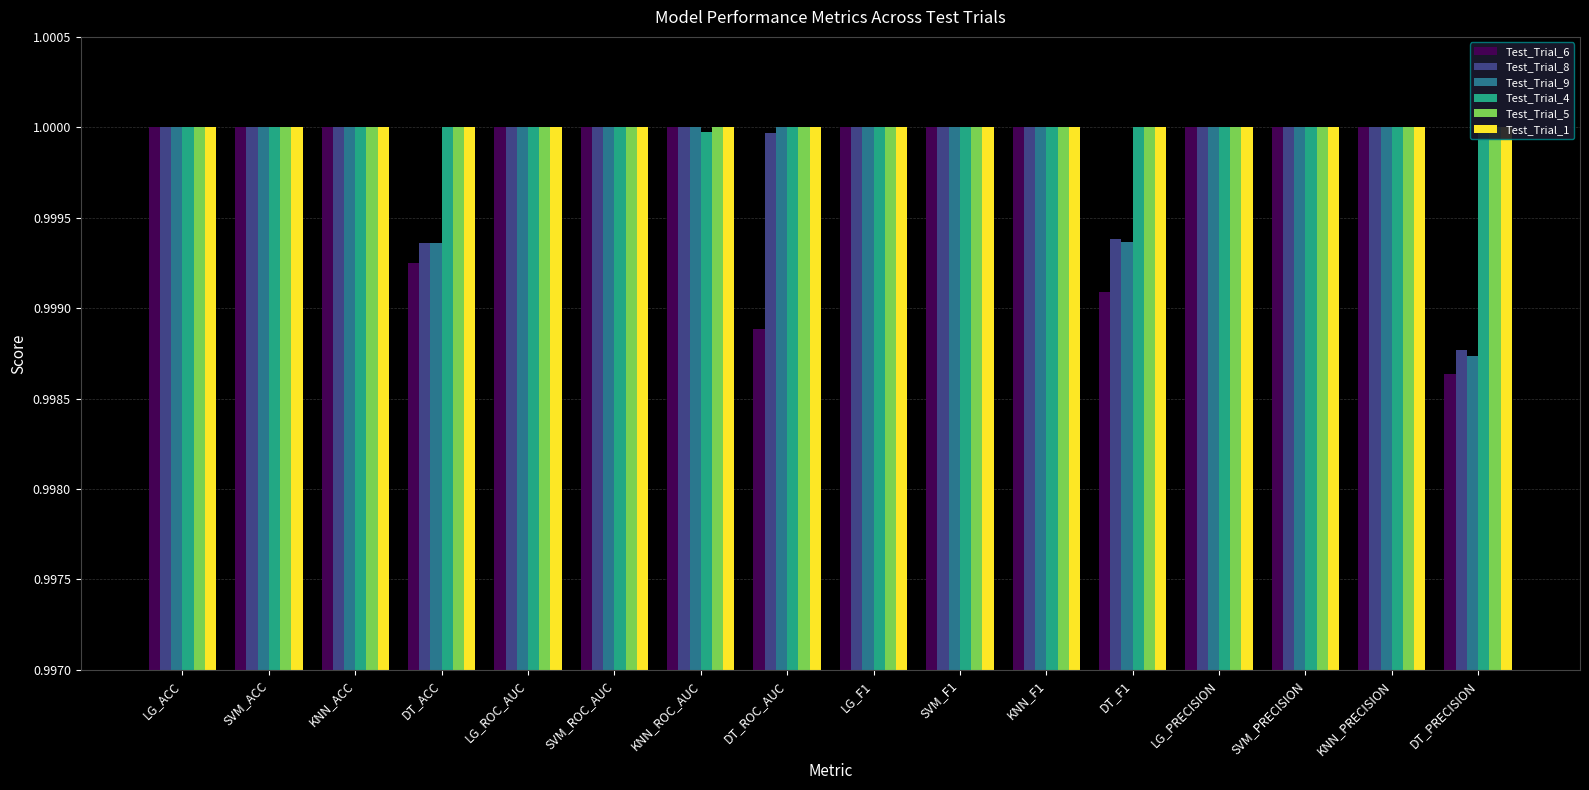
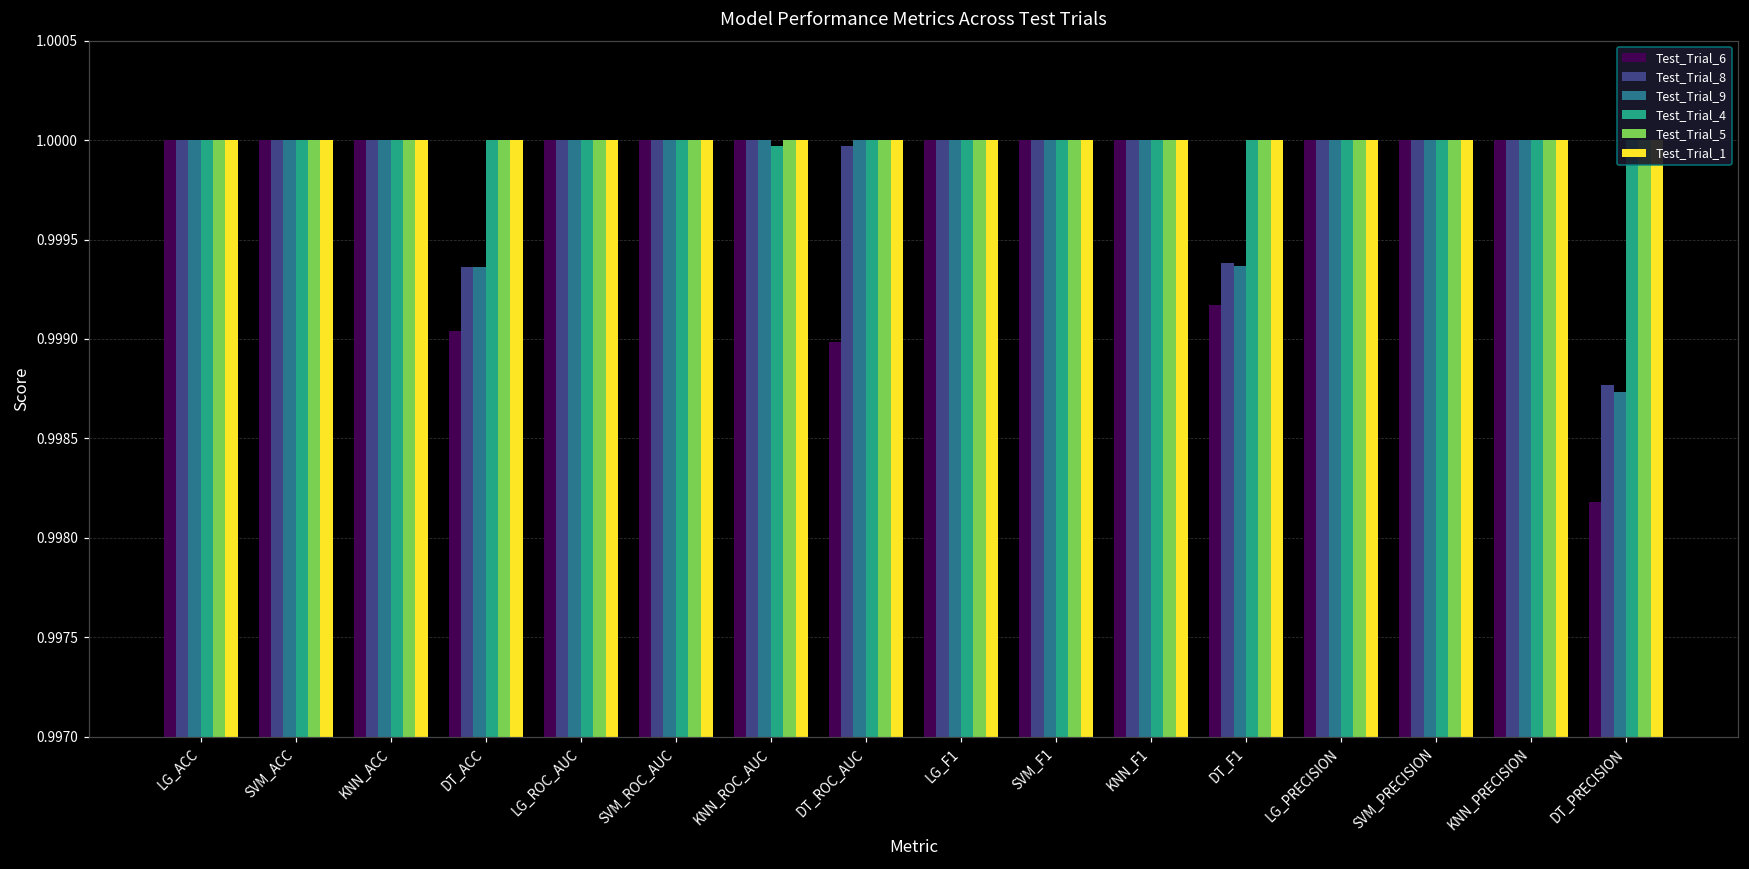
  {
    "Test_Trial_6": {
      "LG_ACC": 1.00000,
      "SVM_ACC": 1.00000,
      "KNN_ACC": 1.00000,
-     "DT_ACC": 0.99925,
+     "DT_ACC": 0.99904,
      "LG_ROC_AUC": 1.00000,
      "SVM_ROC_AUC": 1.00000,
      "KNN_ROC_AUC": 1.00000,
-     "DT_ROC_AUC": 0.99889,
+     "DT_ROC_AUC": 0.99898,
      "LG_F1": 1.00000,
      "SVM_F1": 1.00000,
      "KNN_F1": 1.00000,
-     "DT_F1": 0.99909,
+     "DT_F1": 0.99917,
      "LG_PRECISION": 1.00000,
      "SVM_PRECISION": 1.00000,
      "KNN_PRECISION": 1.00000,
-     "DT_PRECISION": 0.99863
+     "DT_PRECISION": 0.99818
    },
    "Test_Trial_5": {
      "LG_ACC": 1.00000,
      "SVM_ACC": 1.00000,
      "KNN_ACC": 1.00000,
      "DT_ACC": 1.00000,
      "LG_ROC_AUC": 1.00000,
      "SVM_ROC_AUC": 1.00000,
      "KNN_ROC_AUC": 1.00000,
      "DT_ROC_AUC": 1.00000,
      "LG_F1": 1.00000,
      "SVM_F1": 1.00000,
      "KNN_F1": 1.00000,
      "DT_F1": 1.00000,
      "LG_PRECISION": 1.00000,
      "SVM_PRECISION": 1.00000,
      "KNN_PRECISION": 1.00000
    },
    "Test_Trial_1": {
      "LG_ACC": 1.00000,
      "SVM_ACC": 1.00000,
      "KNN_ACC": 1.00000,
      "DT_ACC": 1.00000,
      "LG_ROC_AUC": 1.00000,
      "SVM_ROC_AUC": 1.00000,
      "KNN_ROC_AUC": 1.00000,
      "DT_ROC_AUC": 1.00000,
      "LG_F1": 1.00000,
      "SVM_F1": 1.00000,
      "KNN_F1": 1.00000,
      "DT_F1": 1.00000,
      "LG_PRECISION": 1.00000,
      "SVM_PRECISION": 1.00000,
      "KNN_PRECISION": 1.00000
    }
  }
